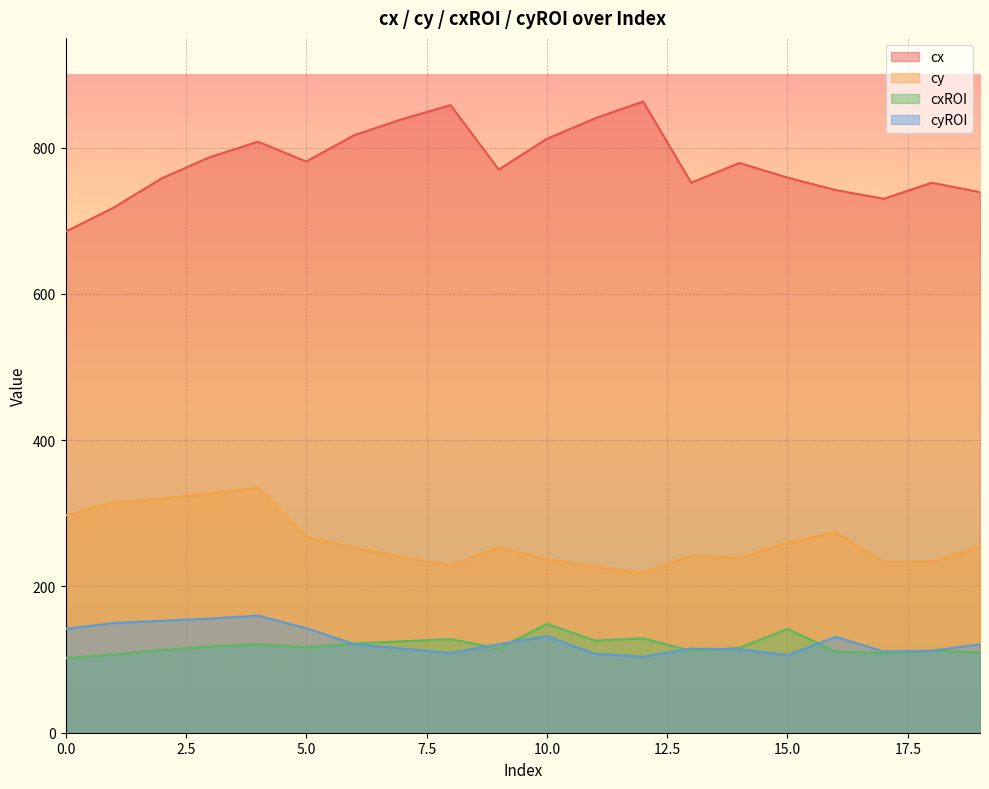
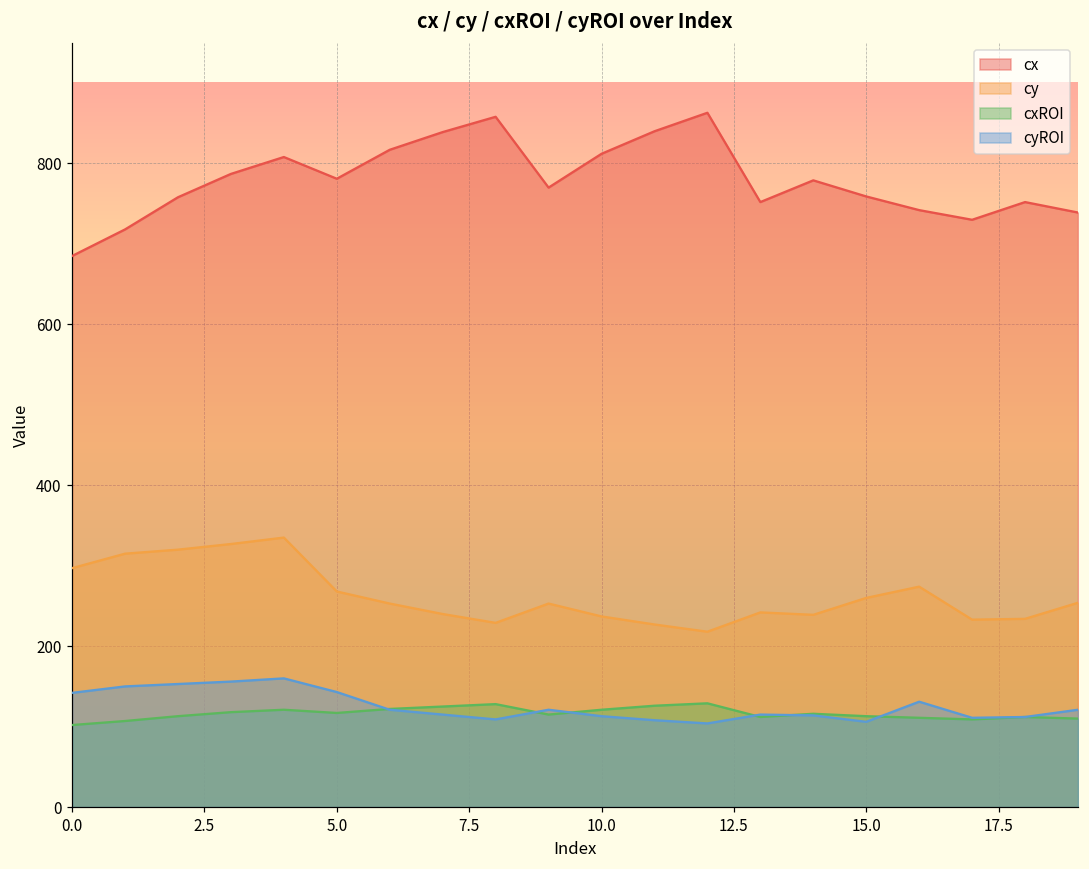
  {
    "cxROI": {
      "0.0": 100,
      "5.0": 120,
-     "10.0": 150,
-     "15.0": 140
+     "10.0": 120,
+     "15.0": 110
    },
    "cyROI": {
      "0.0": 140,
      "5.0": 140,
-     "10.0": 130,
+     "10.0": 110,
      "15.0": 110
    }
  }
